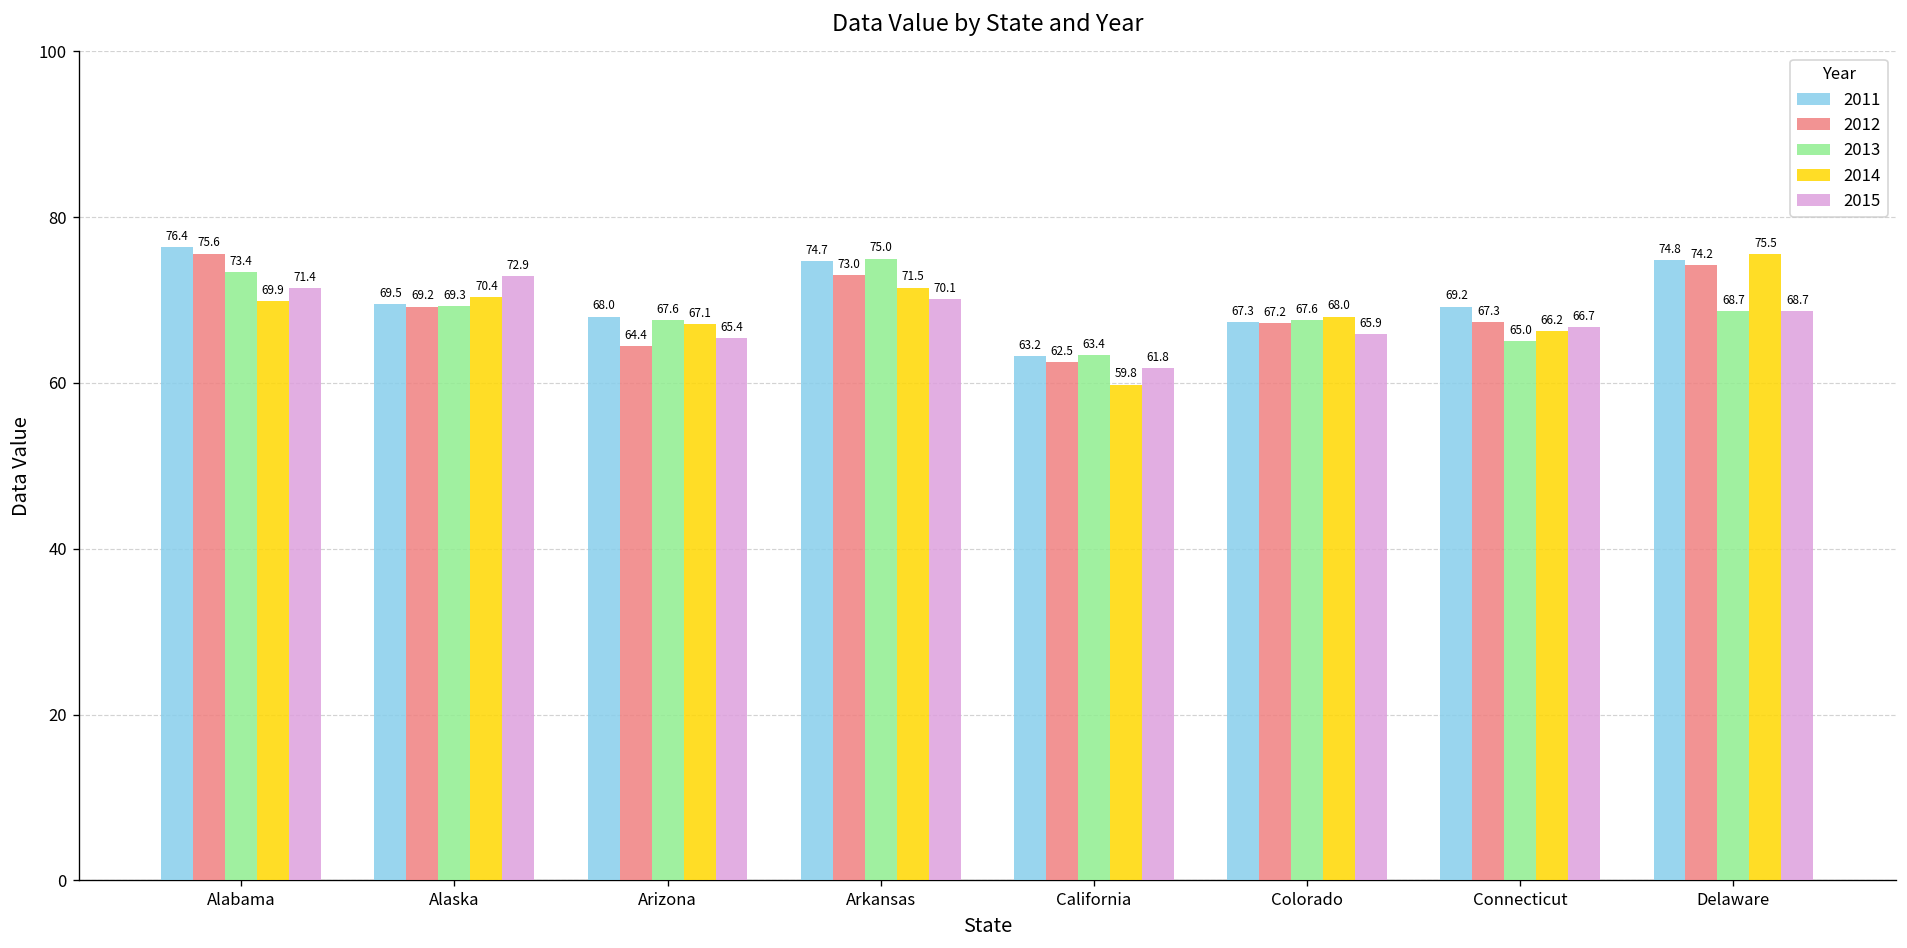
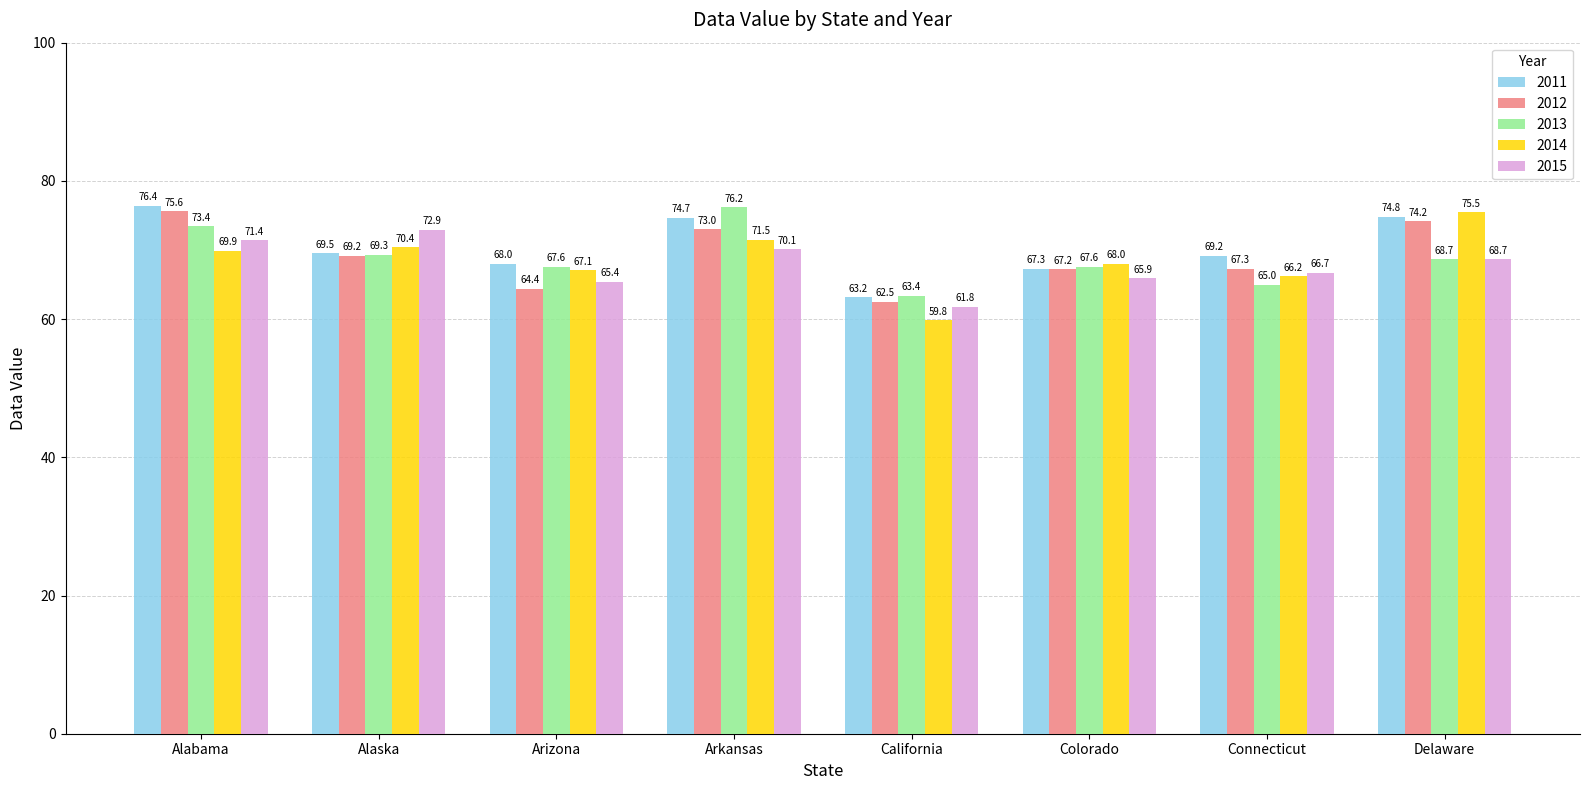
  {
    "2011": {
      "Alabama": 76.4,
      "Alaska": 69.5,
      "Arizona": 68.0,
      "Arkansas": 74.7,
      "California": 63.2,
      "Colorado": 67.3,
      "Connecticut": 69.2,
      "Delaware": 74.8
    },
    "2012": {
      "Alabama": 75.6,
      "Alaska": 69.2,
      "Arizona": 64.4,
      "Arkansas": 73.0,
      "California": 62.5,
      "Colorado": 67.2,
      "Connecticut": 67.3,
      "Delaware": 74.2
    },
    "2013": {
      "Alabama": 73.4,
      "Alaska": 69.3,
      "Arizona": 67.6,
-     "Arkansas": 75.0,
+     "Arkansas": 76.2,
      "California": 63.4,
      "Colorado": 67.6,
      "Connecticut": 65.0,
      "Delaware": 68.7
    },
    "2014": {
      "Alabama": 69.9,
      "Alaska": 70.4,
      "Arizona": 67.1,
      "Arkansas": 71.5,
      "California": 59.8,
      "Colorado": 68.0,
      "Connecticut": 66.2,
      "Delaware": 75.5
    },
    "2015": {
      "Alabama": 71.4,
      "Alaska": 72.9,
      "Arizona": 65.4,
      "Arkansas": 70.1,
      "California": 61.8,
      "Colorado": 65.9,
      "Connecticut": 66.7,
      "Delaware": 68.7
    }
  }
